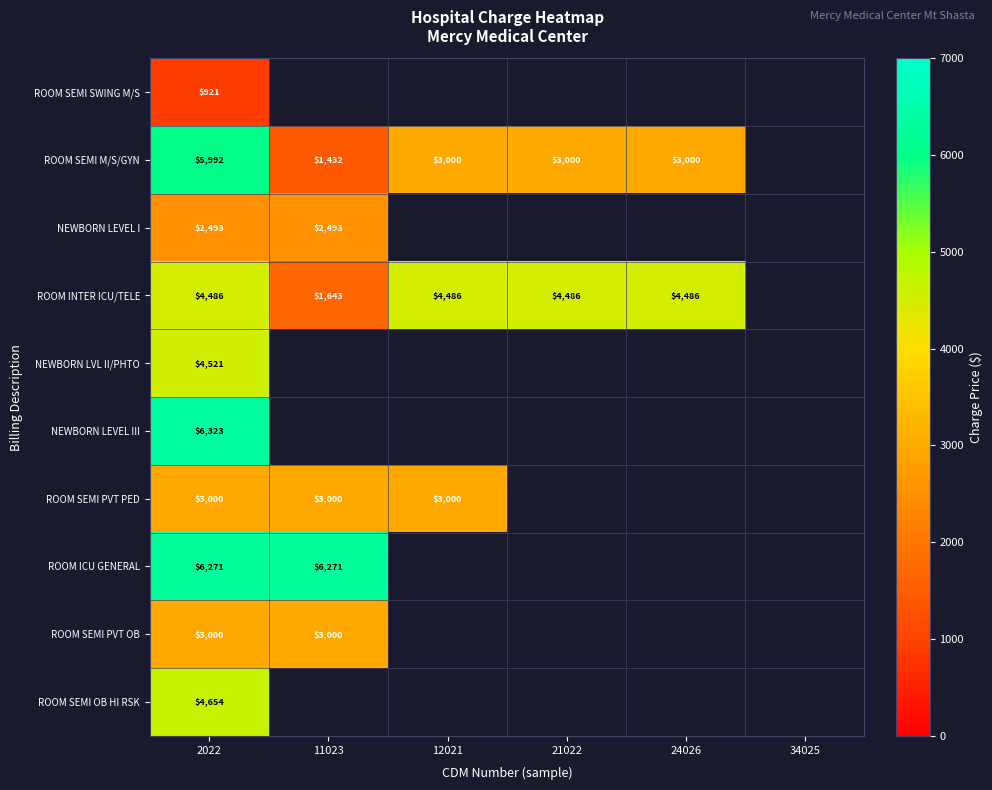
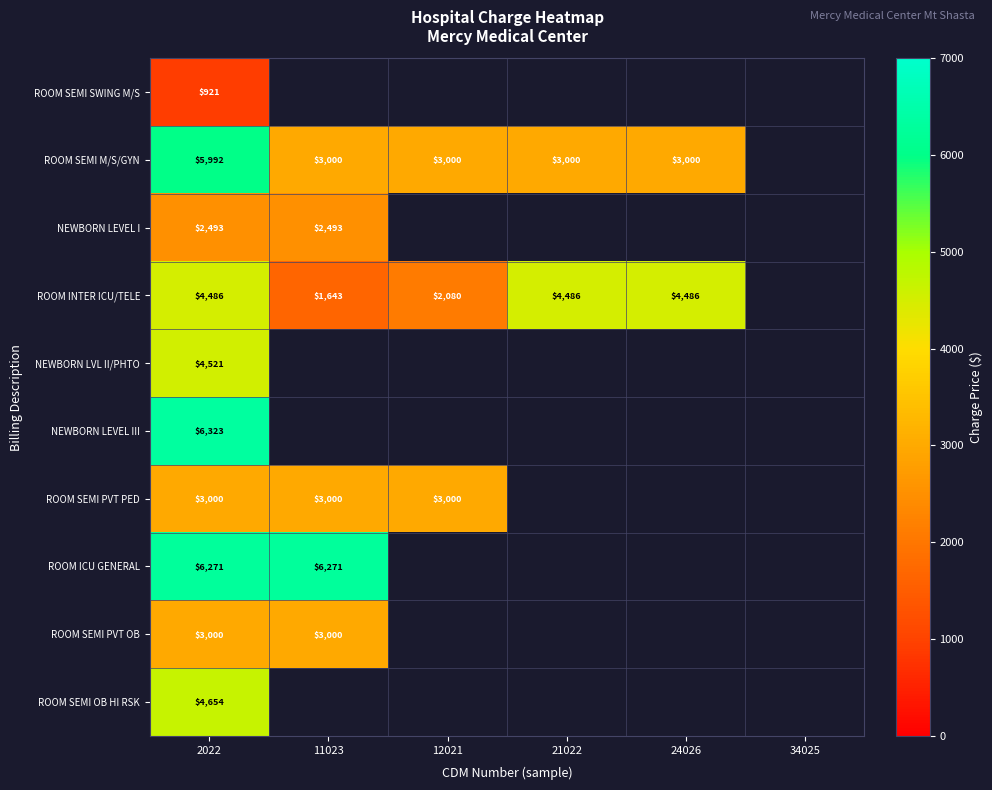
  {
    "ROOM SEMI SWING M/S": {
      "2022": "$921"
    },
    "ROOM SEMI M/S/GYN": {
      "2022": "$5,992",
-     "11023": "$1,432",
+     "11023": "$3,000",
      "12021": "$3,000",
      "21022": "$3,000",
      "24026": "$3,000"
    },
    "NEWBORN LEVEL I": {
      "2022": "$2,493",
      "11023": "$2,493"
    },
    "ROOM INTER ICU/TELE": {
      "2022": "$4,486",
      "11023": "$1,643",
-     "12021": "$4,486",
+     "12021": "$2,080",
      "21022": "$4,486",
      "24026": "$4,486"
    },
    "NEWBORN LVL II/PHTO": {
      "2022": "$4,521"
    },
    "NEWBORN LEVEL III": {
      "2022": "$6,323"
    },
    "ROOM SEMI PVT PED": {
      "2022": "$3,000",
      "11023": "$3,000",
      "12021": "$3,000"
    },
    "ROOM ICU GENERAL": {
      "2022": "$6,271",
      "11023": "$6,271"
    },
    "ROOM SEMI PVT OB": {
      "2022": "$3,000",
      "11023": "$3,000"
    },
    "ROOM SEMI OB HI RSK": {
      "2022": "$4,654"
    }
  }
